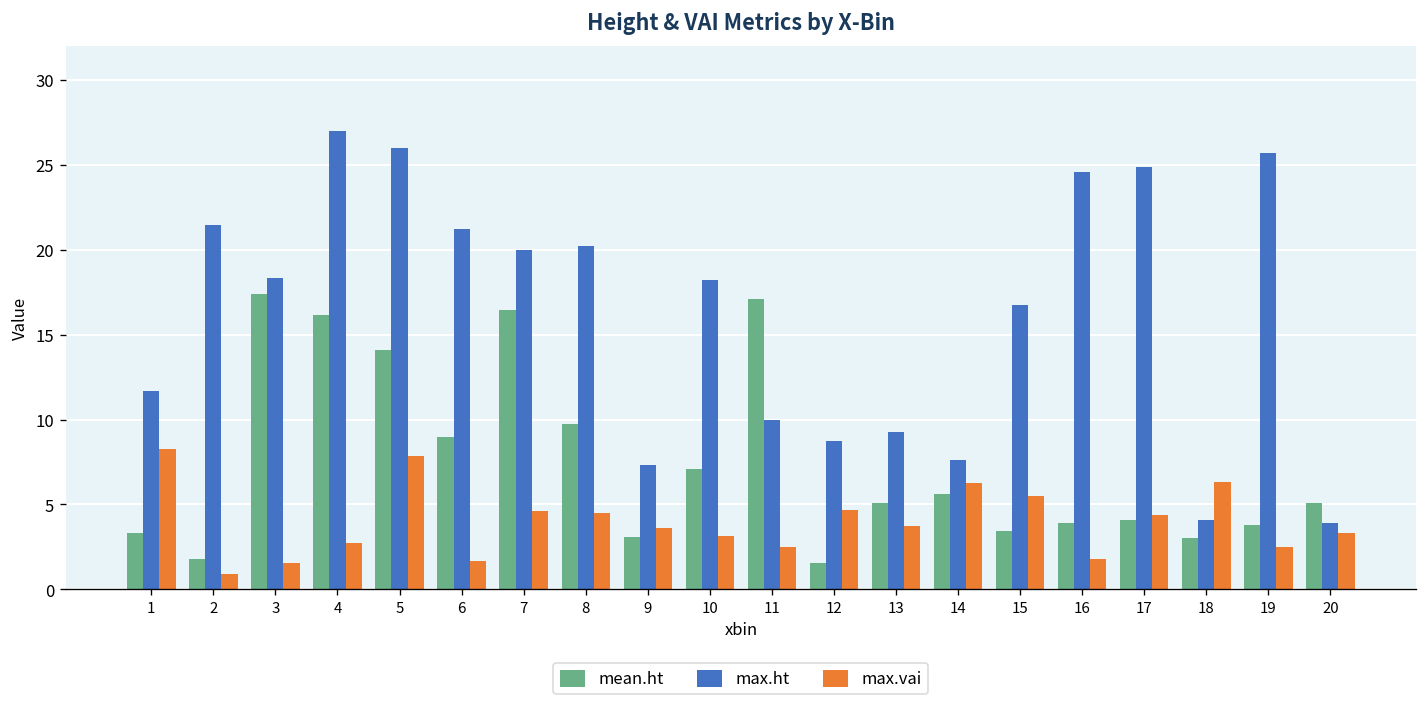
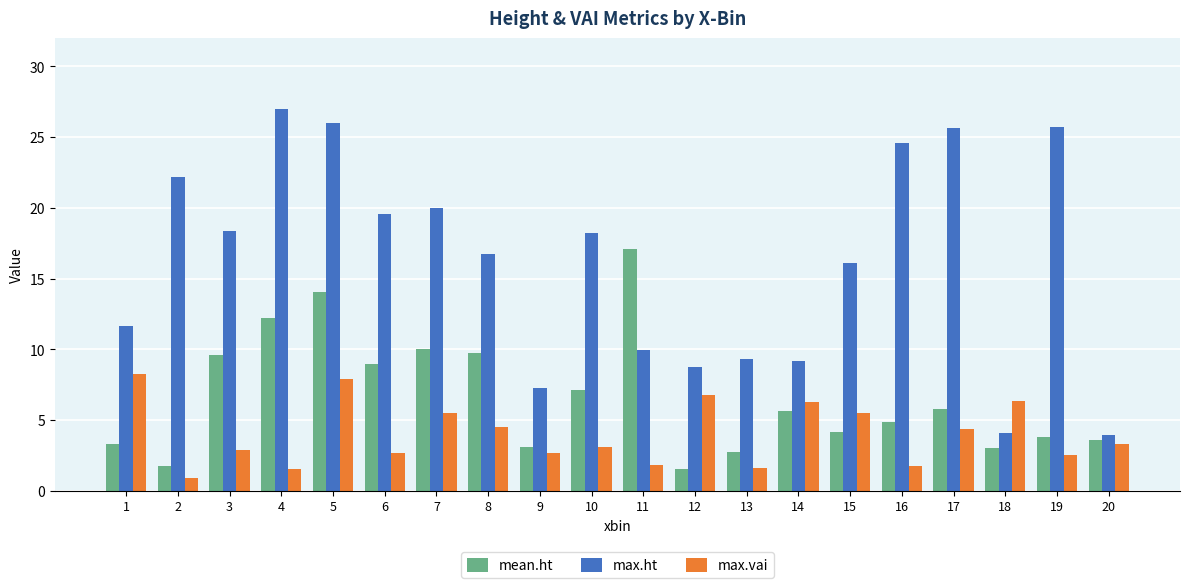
  {
    "mean.ht": {
      "1": 3.3,
      "2": 1.8,
-     "3": 17.4,
-     "4": 16.2,
+     "3": 9.6,
+     "4": 12.2,
      "5": 14.1,
      "6": 9.0,
-     "7": 16.4,
+     "7": 10.0,
      "8": 9.7,
      "9": 3.1,
      "10": 7.1,
      "11": 17.1,
      "12": 1.6,
-     "13": 5.1,
+     "13": 2.7,
      "14": 5.6,
-     "15": 3.4,
-     "16": 3.9,
-     "17": 4.1,
+     "15": 4.2,
+     "16": 4.9,
+     "17": 5.8,
      "18": 3.0,
      "19": 3.8,
-     "20": 5.1
+     "20": 3.6
    },
    "max.ht": {
      "1": 11.7,
-     "2": 21.4,
+     "2": 22.2,
      "3": 18.3,
      "4": 27.0,
      "5": 26.0,
-     "6": 21.2,
+     "6": 19.6,
      "7": 20.0,
-     "8": 20.2,
+     "8": 16.7,
      "9": 7.3,
      "10": 18.2,
      "11": 10.0,
      "12": 8.7,
      "13": 9.3,
-     "14": 7.6,
-     "15": 16.8,
+     "14": 9.2,
+     "15": 16.1,
      "16": 24.6,
-     "17": 24.9,
+     "17": 25.6,
      "18": 4.1,
      "19": 25.7,
      "20": 3.9
    },
    "max.vai": {
      "1": 8.3,
      "2": 0.9,
-     "3": 1.6,
-     "4": 2.8,
+     "3": 2.9,
+     "4": 1.6,
      "5": 7.9,
-     "6": 1.7,
-     "7": 4.6,
+     "6": 2.7,
+     "7": 5.5,
      "8": 4.5,
-     "9": 3.6,
+     "9": 2.7,
      "10": 3.1,
-     "11": 2.5,
-     "12": 4.7,
-     "13": 3.8,
+     "11": 1.8,
+     "12": 6.8,
+     "13": 1.6,
      "14": 6.3,
      "15": 5.5,
      "16": 1.8,
      "17": 4.4,
      "18": 6.3,
      "19": 2.5,
      "20": 3.3
    }
  }
